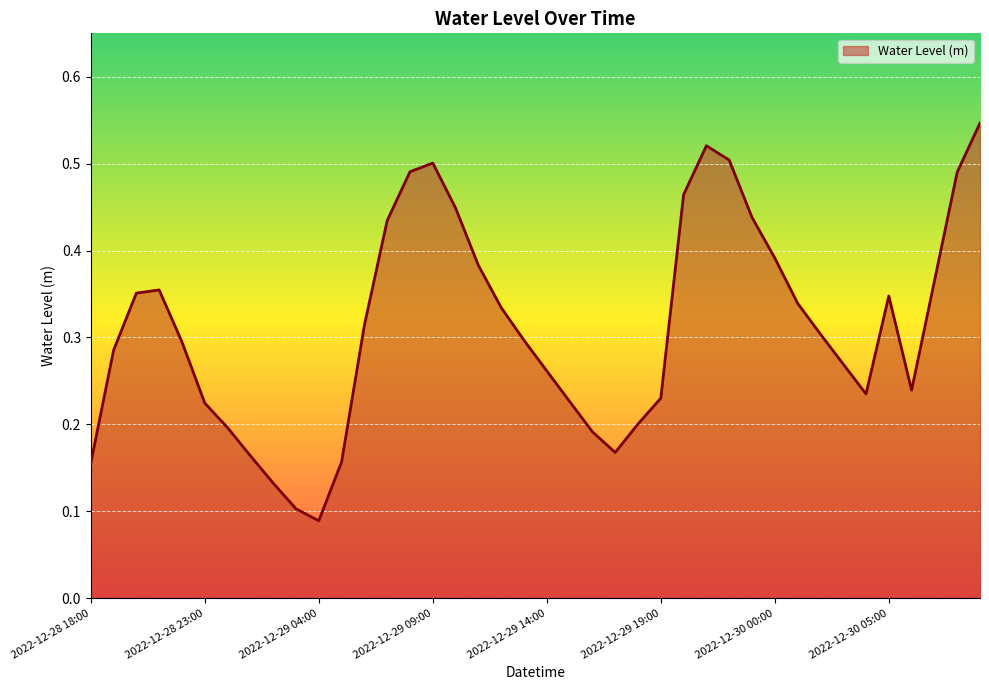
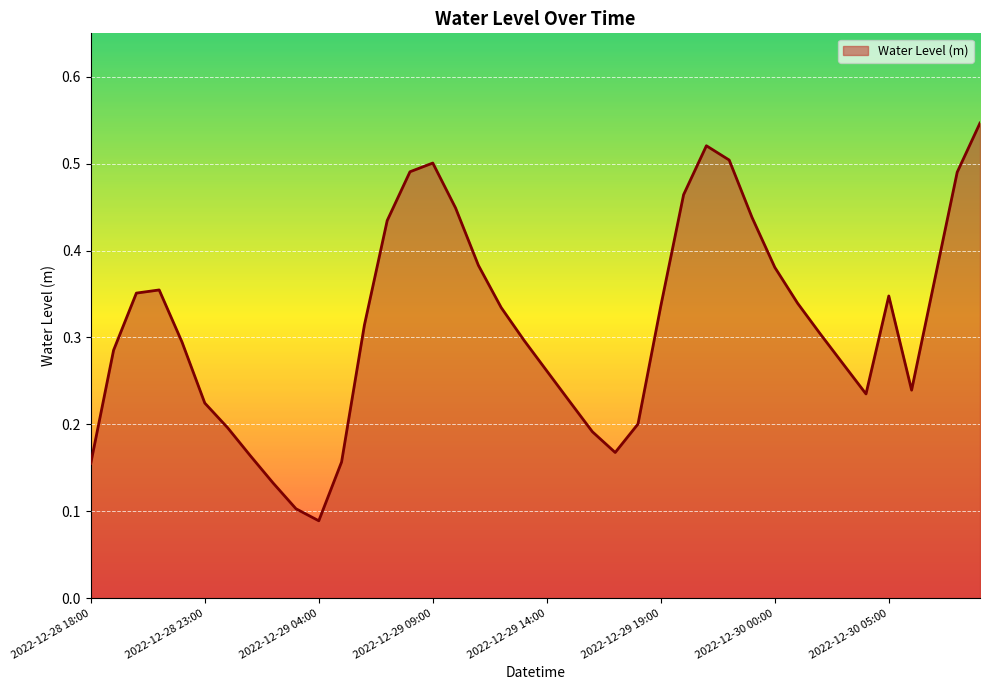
  {
    "2022-12-28 18:00": 0.16,
    "2022-12-28 23:00": 0.22,
    "2022-12-29 04:00": 0.09,
    "2022-12-29 09:00": 0.50,
    "2022-12-29 14:00": 0.26,
-   "2022-12-29 19:00": 0.23,
-   "2022-12-30 00:00": 0.39,
+   "2022-12-29 19:00": 0.34,
+   "2022-12-30 00:00": 0.38,
    "2022-12-30 05:00": 0.35
  }
